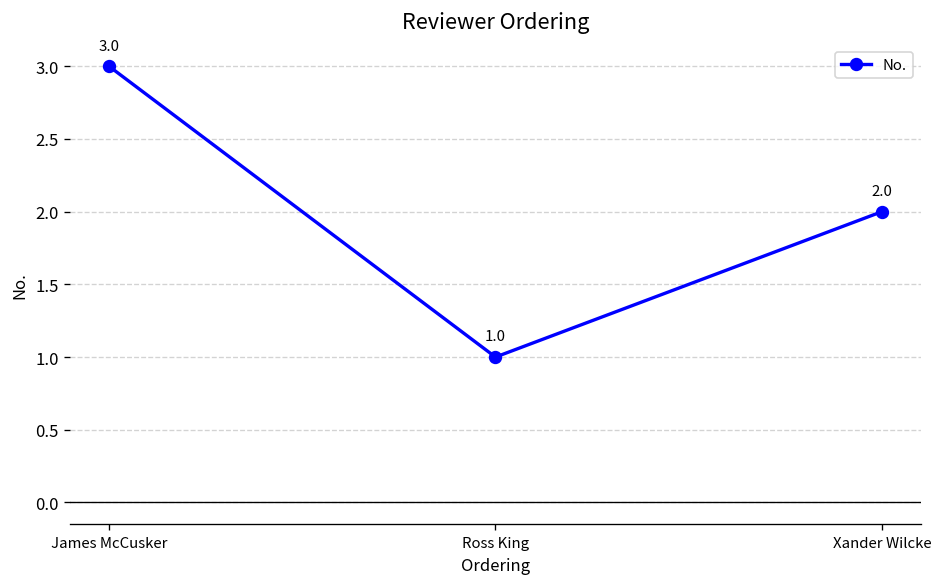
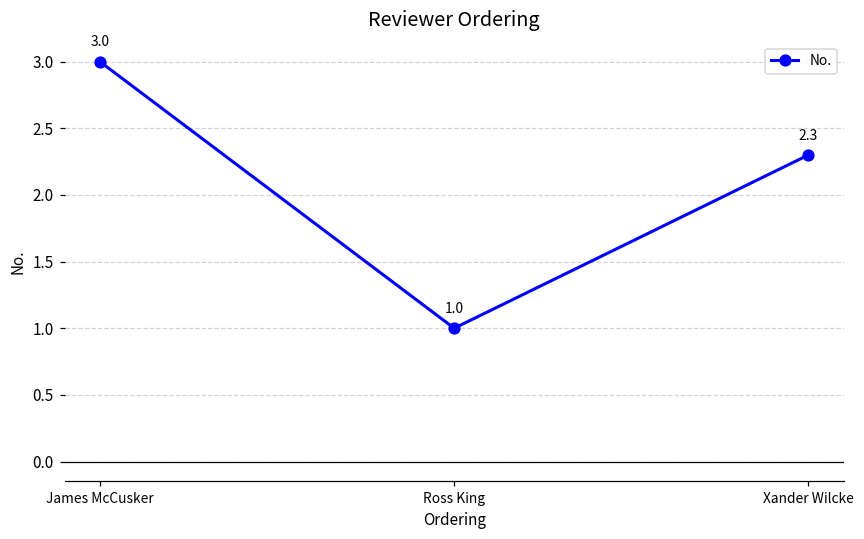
  {
    "James McCusker": 3.0,
    "Ross King": 1.0,
-   "Xander Wilcke": 2.0
+   "Xander Wilcke": 2.3
  }
